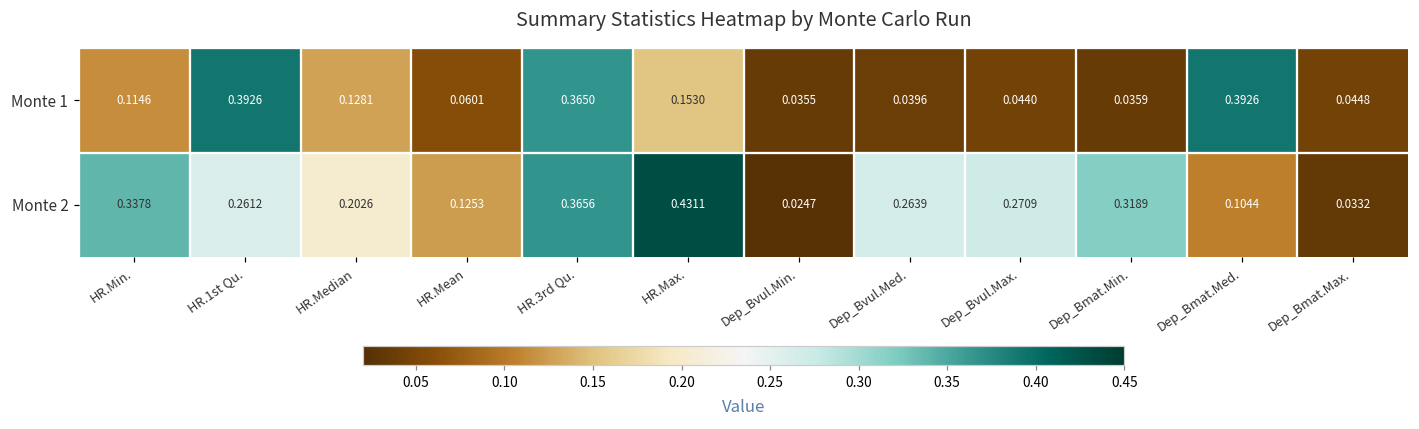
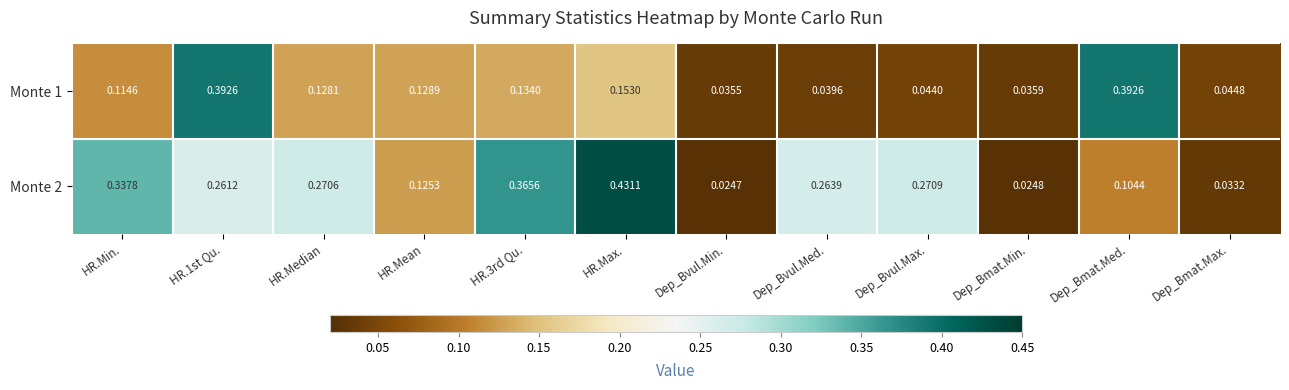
  {
    "Monte 1": {
      "HR.Min.": 0.1146,
      "HR.1st Qu.": 0.3926,
      "HR.Median": 0.1281,
-     "HR.Mean": 0.0601,
-     "HR.3rd Qu.": 0.3650,
+     "HR.Mean": 0.1289,
+     "HR.3rd Qu.": 0.1340,
      "HR.Max.": 0.1530,
      "Dep_Bvul.Min.": 0.0355,
      "Dep_Bvul.Med.": 0.0396,
      "Dep_Bvul.Max.": 0.0440,
      "Dep_Bmat.Min.": 0.0359,
      "Dep_Bmat.Med.": 0.3926,
      "Dep_Bmat.Max.": 0.0448
    },
    "Monte 2": {
      "HR.Min.": 0.3378,
      "HR.1st Qu.": 0.2612,
-     "HR.Median": 0.2026,
+     "HR.Median": 0.2706,
      "HR.Mean": 0.1253,
      "HR.3rd Qu.": 0.3656,
      "HR.Max.": 0.4311,
      "Dep_Bvul.Min.": 0.0247,
      "Dep_Bvul.Med.": 0.2639,
      "Dep_Bvul.Max.": 0.2709,
-     "Dep_Bmat.Min.": 0.3189,
+     "Dep_Bmat.Min.": 0.0248,
      "Dep_Bmat.Med.": 0.1044,
      "Dep_Bmat.Max.": 0.0332
    }
  }
